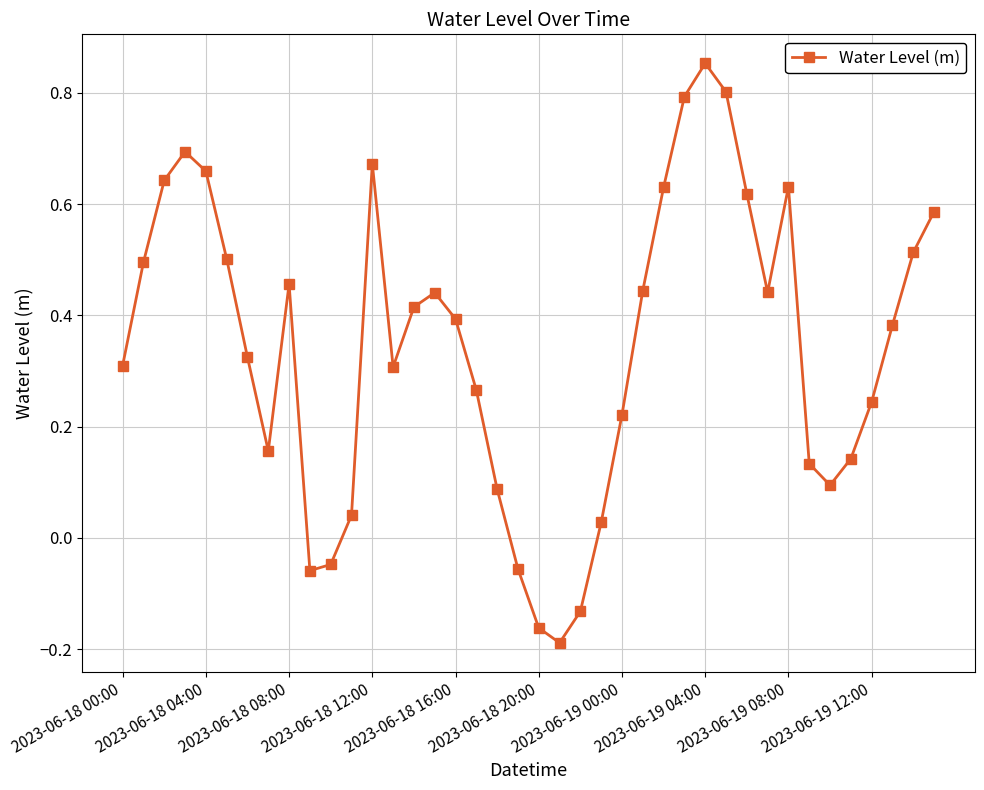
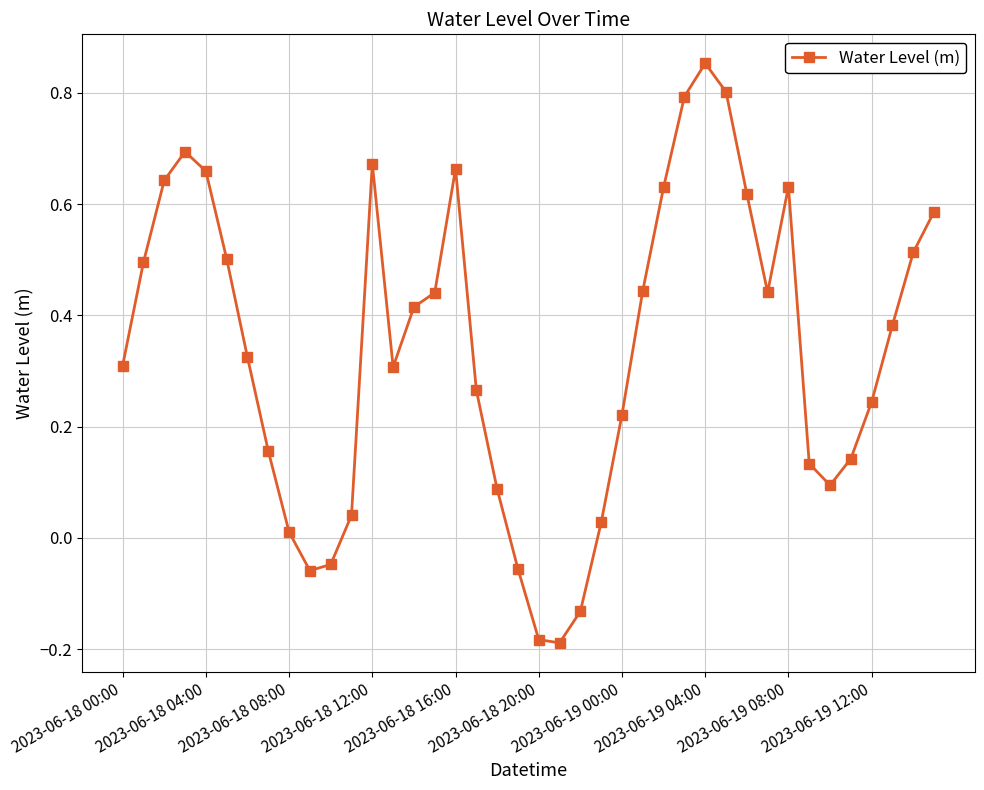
  {
    "2023-06-18 00:00": 0.31,
    "2023-06-18 04:00": 0.66,
-   "2023-06-18 08:00": 0.46,
+   "2023-06-18 08:00": 0.01,
    "2023-06-18 12:00": 0.67,
-   "2023-06-18 16:00": 0.39,
-   "2023-06-18 20:00": -0.16,
+   "2023-06-18 16:00": 0.66,
+   "2023-06-18 20:00": -0.18,
    "2023-06-19 00:00": 0.22,
    "2023-06-19 04:00": 0.85,
    "2023-06-19 08:00": 0.63,
    "2023-06-19 12:00": 0.24
  }
